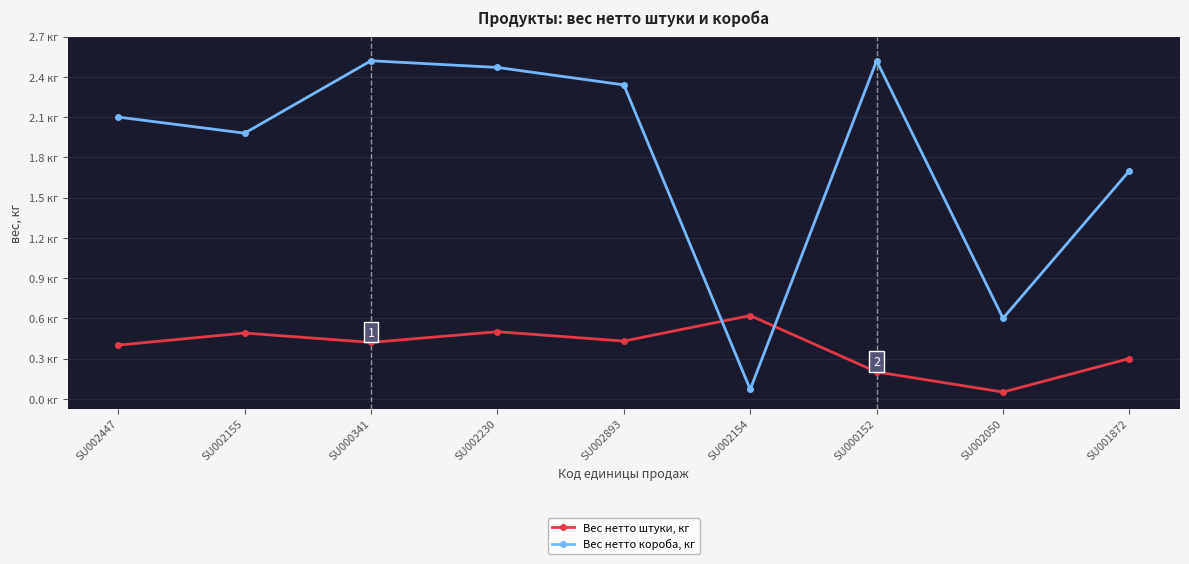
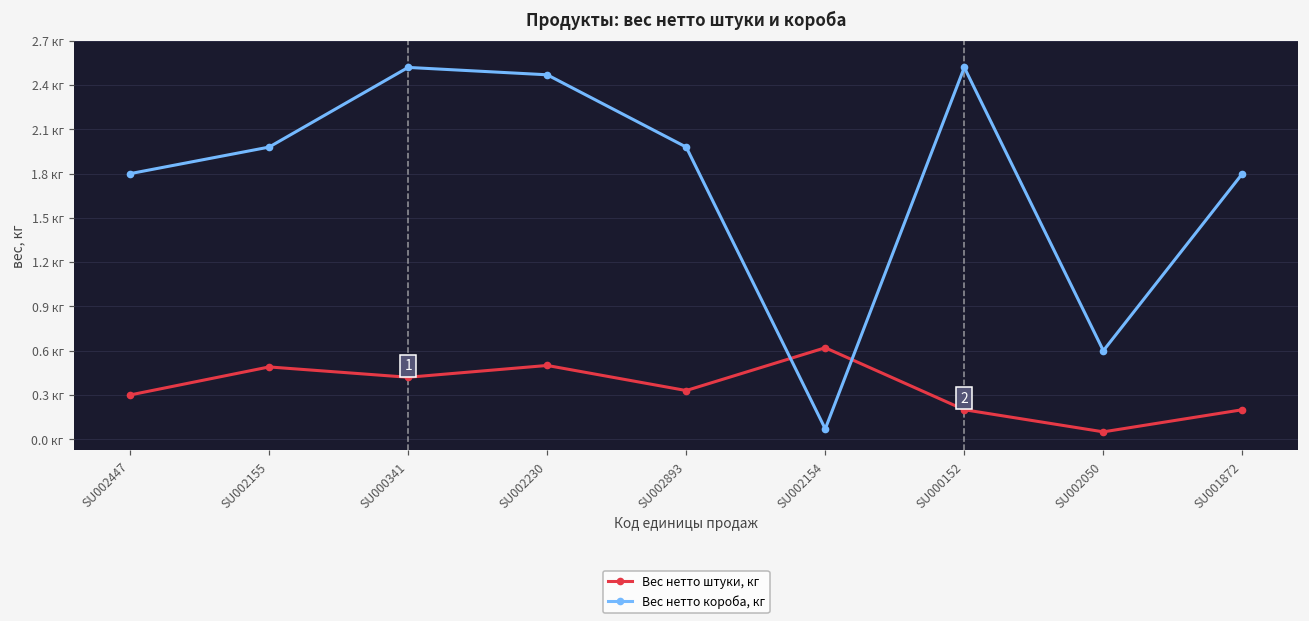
  {
    "Вес нетто штуки, кг": {
-     "SU002447": "0.4 кг",
+     "SU002447": "0.3 кг",
      "SU002155": "0.49 кг",
      "SU002230": "0.50 кг",
-     "SU002893": "0.43 кг",
+     "SU002893": "0.33 кг",
      "SU002154": "0.62 кг",
      "SU002050": "0.05 кг",
-     "SU001872": "0.3 кг"
+     "SU001872": "0.2 кг"
    },
    "Вес нетто короба, кг": {
-     "SU002447": "2.1 кг",
+     "SU002447": "1.8 кг",
      "SU002155": "1.98 кг",
      "SU000341": "2.52 кг",
      "SU002230": "2.47 кг",
-     "SU002893": "2.34 кг",
+     "SU002893": "1.98 кг",
      "SU002154": "0.07 кг",
      "SU000152": "2.52 кг",
      "SU002050": "0.60 кг",
-     "SU001872": "1.7 кг"
+     "SU001872": "1.8 кг"
    }
  }
